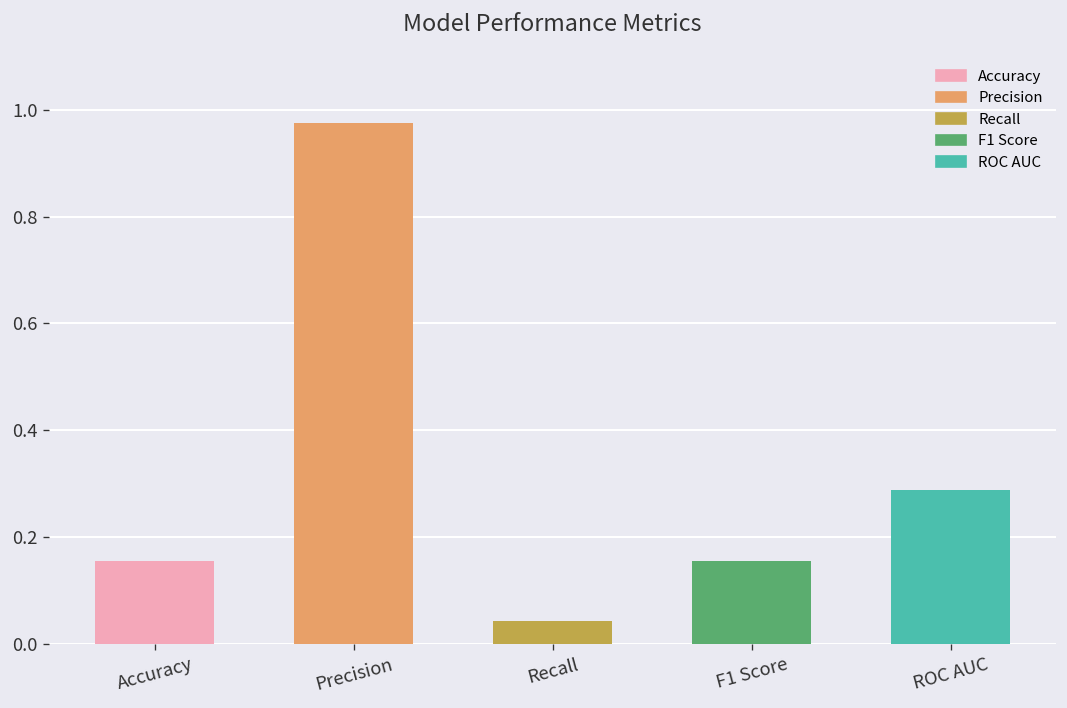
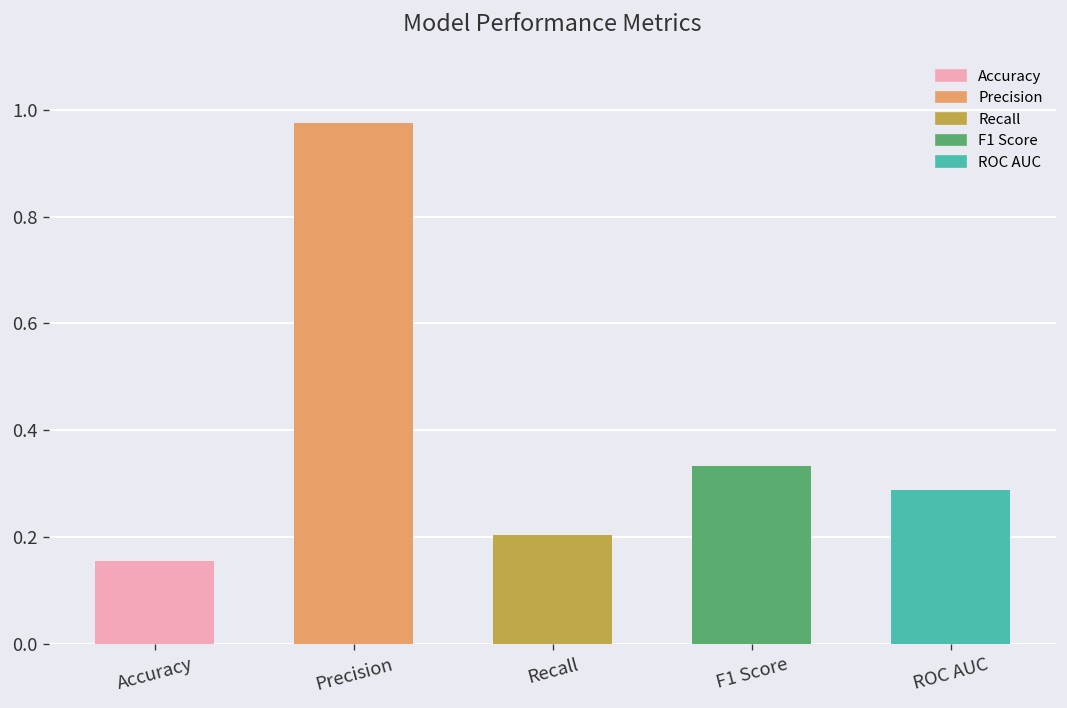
  {
    "Accuracy": 0.16,
    "Precision": 0.97,
-   "Recall": 0.04,
-   "F1 Score": 0.15,
+   "Recall": 0.20,
+   "F1 Score": 0.33,
    "ROC AUC": 0.29
  }
